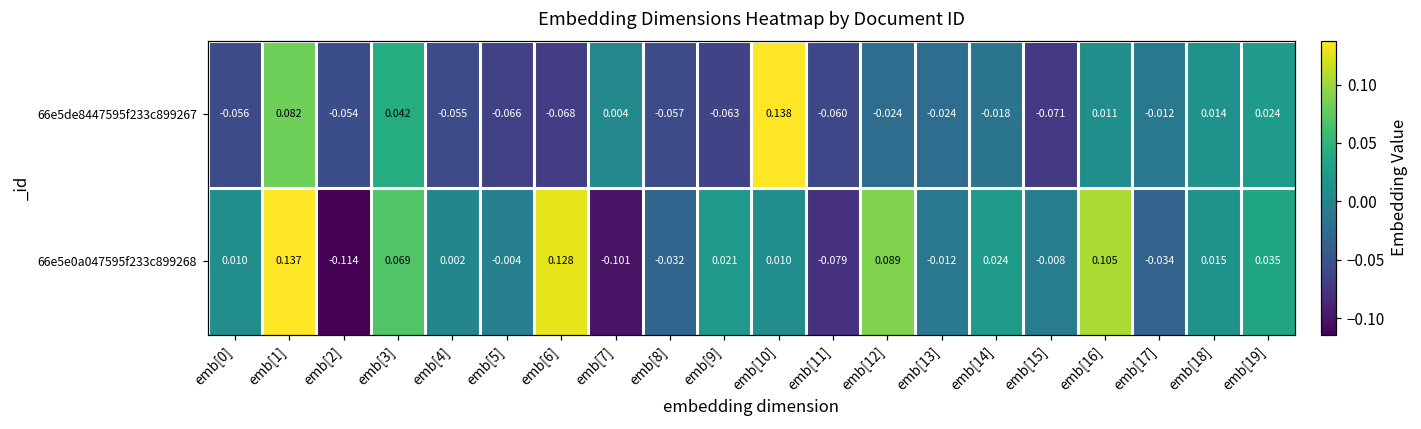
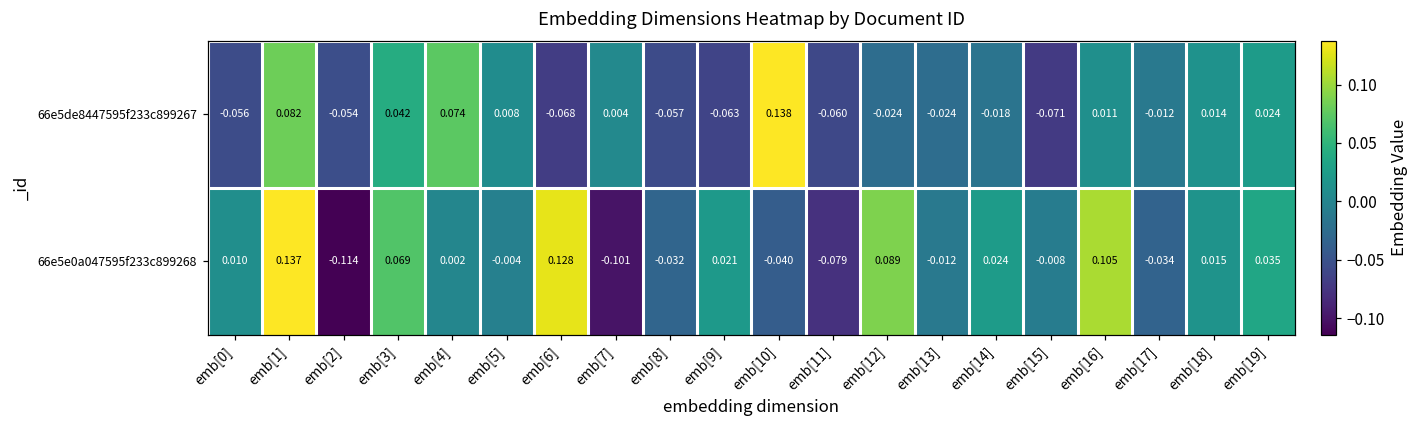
  {
    "66e5de8447595f233c899267": {
      "emb[0]": -0.056,
      "emb[1]": 0.082,
      "emb[2]": -0.054,
      "emb[3]": 0.042,
-     "emb[4]": -0.055,
-     "emb[5]": -0.066,
+     "emb[4]": 0.074,
+     "emb[5]": 0.008,
      "emb[6]": -0.068,
      "emb[7]": 0.004,
      "emb[8]": -0.057,
      "emb[9]": -0.063,
      "emb[10]": 0.138,
      "emb[11]": -0.060,
      "emb[12]": -0.024,
      "emb[13]": -0.024,
      "emb[14]": -0.018,
      "emb[15]": -0.071,
      "emb[16]": 0.011,
      "emb[17]": -0.012,
      "emb[18]": 0.014,
      "emb[19]": 0.024
    },
    "66e5e0a047595f233c899268": {
      "emb[0]": 0.010,
      "emb[1]": 0.137,
      "emb[2]": -0.114,
      "emb[3]": 0.069,
      "emb[4]": 0.002,
      "emb[5]": -0.004,
      "emb[6]": 0.128,
      "emb[7]": -0.101,
      "emb[8]": -0.032,
      "emb[9]": 0.021,
-     "emb[10]": 0.010,
+     "emb[10]": -0.040,
      "emb[11]": -0.079,
      "emb[12]": 0.089,
      "emb[13]": -0.012,
      "emb[14]": 0.024,
      "emb[15]": -0.008,
      "emb[16]": 0.105,
      "emb[17]": -0.034,
      "emb[18]": 0.015,
      "emb[19]": 0.035
    }
  }
